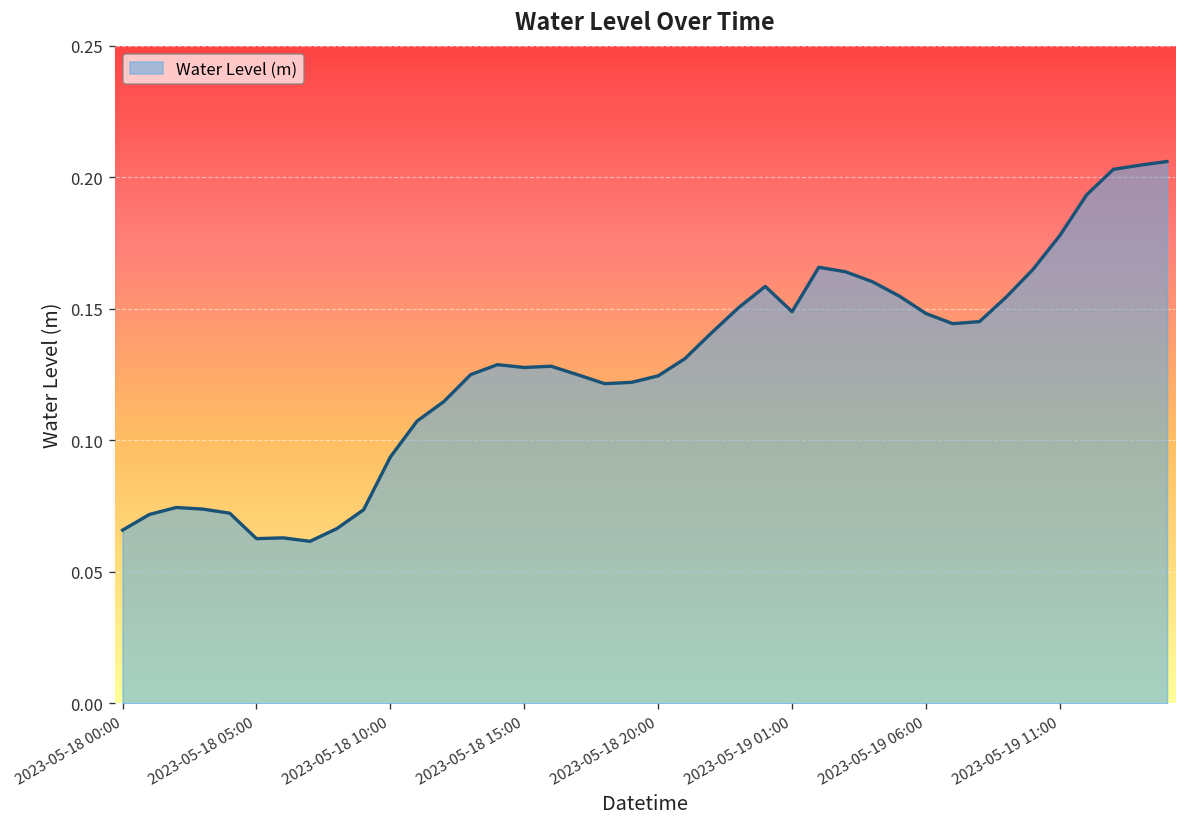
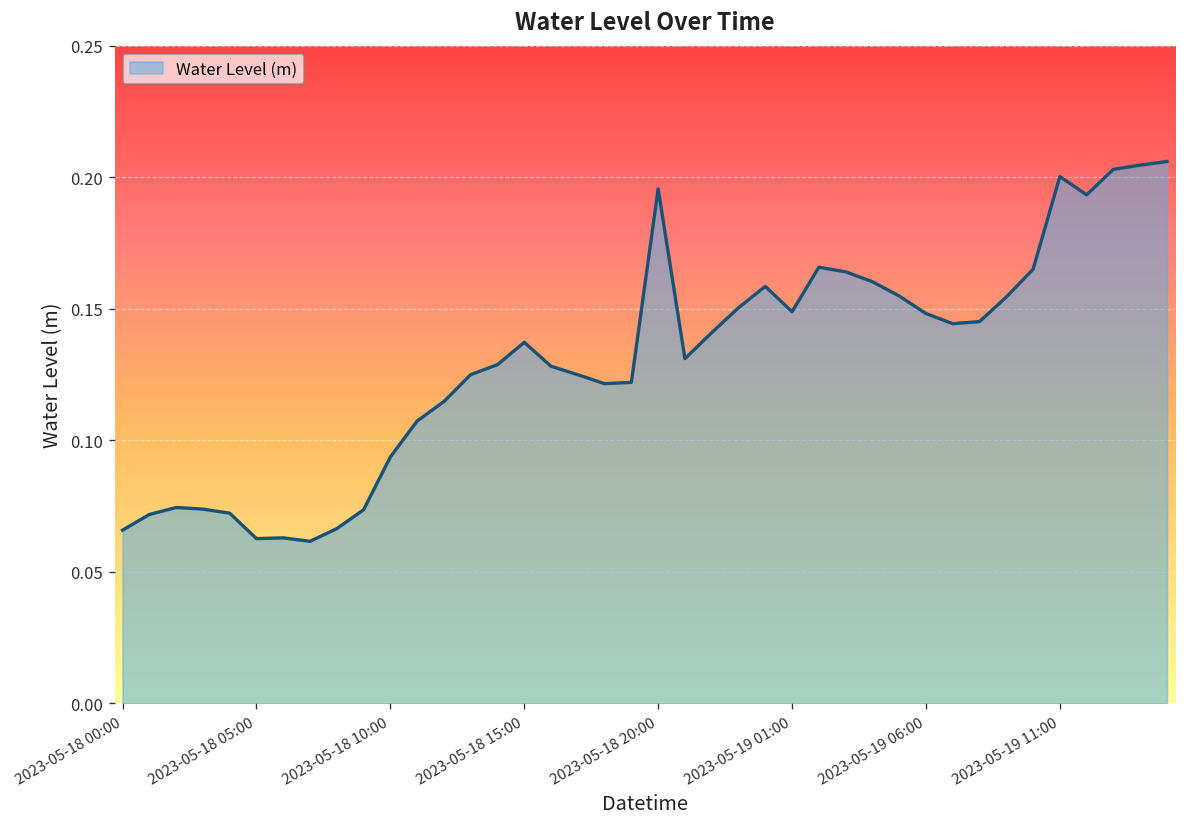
  {
    "2023-05-18 00:00": 0.066,
    "2023-05-18 05:00": 0.063,
    "2023-05-18 10:00": 0.094,
-   "2023-05-18 15:00": 0.128,
-   "2023-05-18 20:00": 0.124,
+   "2023-05-18 15:00": 0.137,
+   "2023-05-18 20:00": 0.196,
    "2023-05-19 01:00": 0.149,
    "2023-05-19 06:00": 0.148,
-   "2023-05-19 11:00": 0.178
+   "2023-05-19 11:00": 0.200
  }
